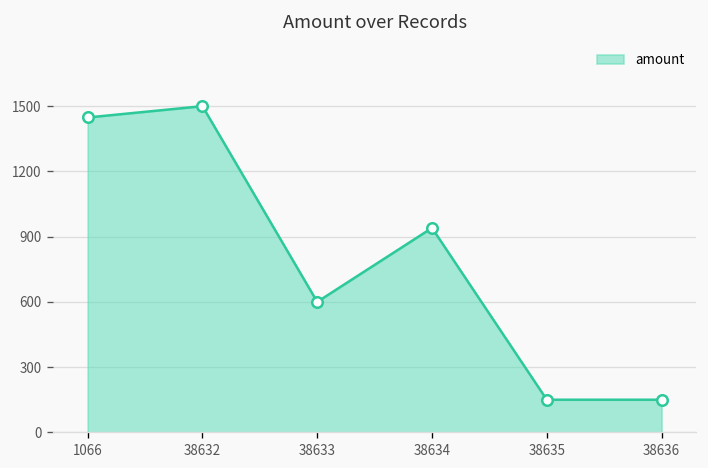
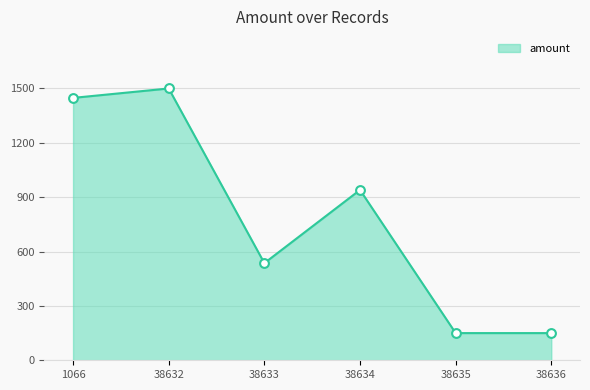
  {
    "1066": 1450,
    "38632": 1500,
-   "38633": 600,
+   "38633": 540,
    "38634": 940,
    "38635": 150,
    "38636": 150
  }
